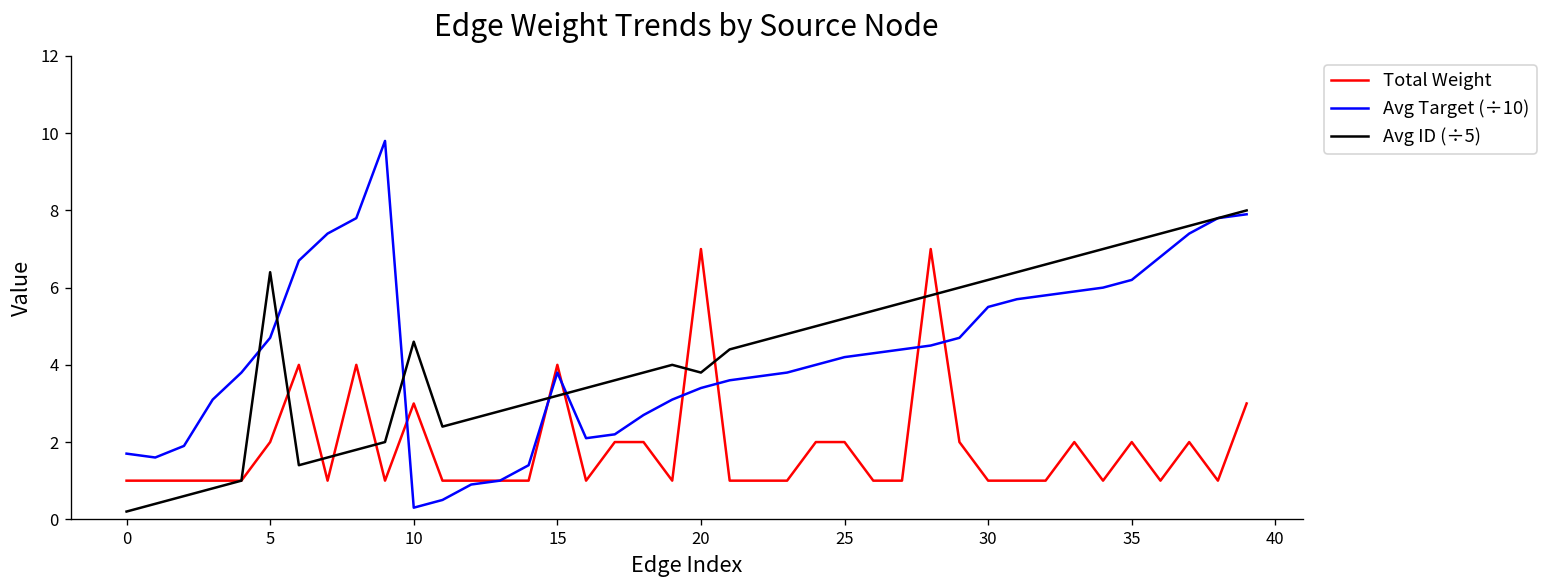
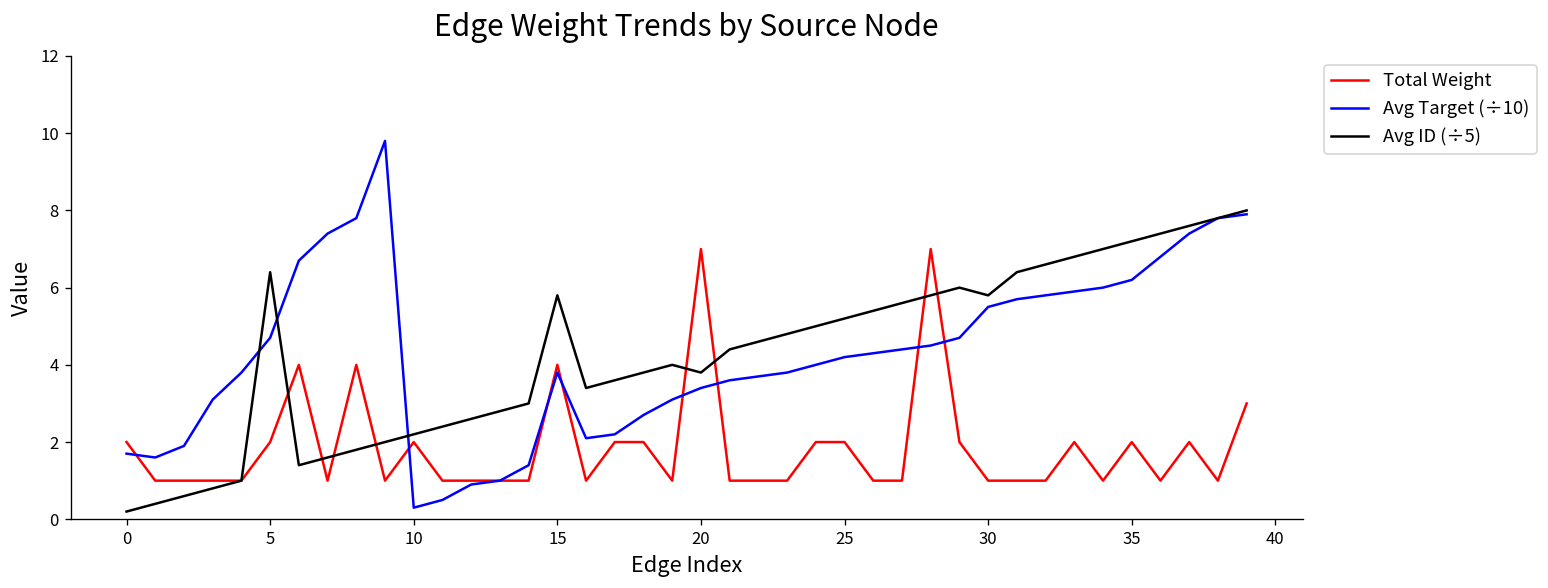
  {
    "Total Weight": {
-     "0": 1,
+     "0": 2,
      "5": 2,
-     "10": 3,
+     "10": 2,
      "15": 4,
      "20": 7,
      "25": 2,
      "30": 1,
      "35": 2
    },
    "Avg Target (÷10)": {
      "0": 1.7,
      "5": 4.7,
      "10": 0.3,
      "15": 3.8,
      "20": 3.4,
      "25": 4.2,
      "30": 5.5,
      "35": 6.2
    },
    "Avg ID (÷5)": {
      "0": 0.2,
      "5": 6.4,
-     "10": 4.6,
-     "15": 3.2,
+     "10": 2.2,
+     "15": 5.8,
      "20": 3.8,
      "25": 5.2,
-     "30": 6.2,
+     "30": 5.8,
      "35": 7.2
    }
  }
